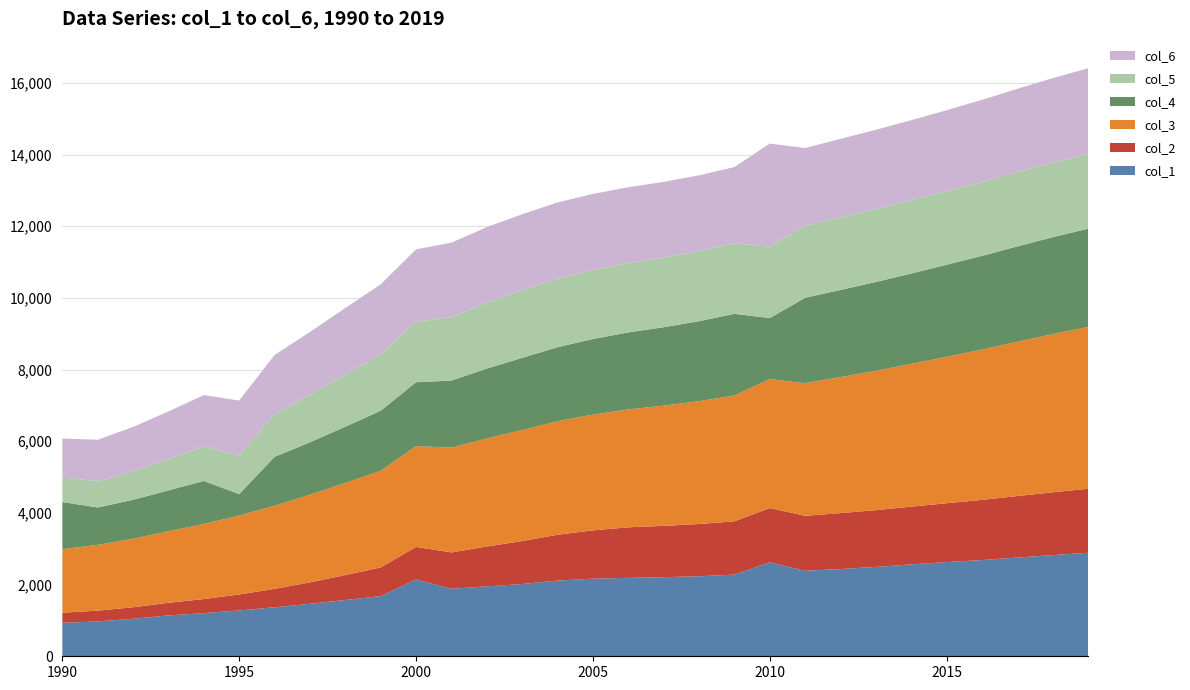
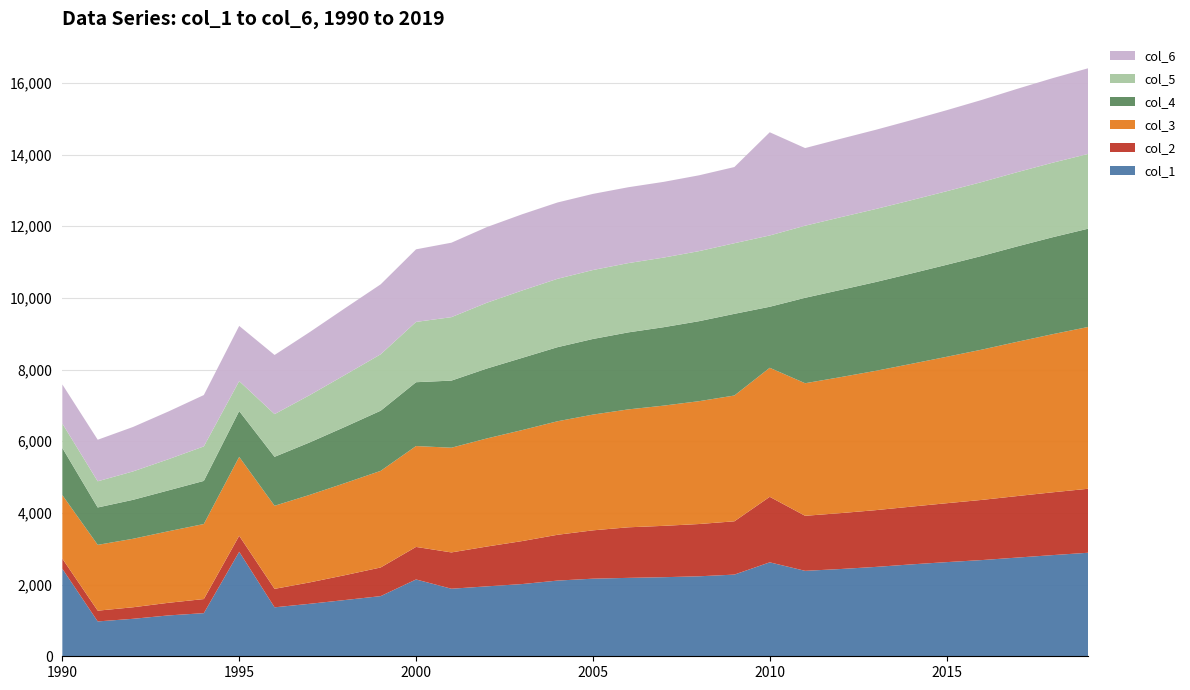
  {
    "col_1": {
-     "1990": "900",
-     "1995": "1,300",
+     "1990": "2,400",
+     "1995": "2,900",
      "2000": "2,100",
      "2005": "2,200",
      "2010": "2,600",
      "2015": "2,600"
    },
    "col_2": {
      "1990": "300",
      "1995": "400",
      "2000": "900",
      "2005": "1,300",
-     "2010": "1,500",
+     "2010": "1,800",
      "2015": "1,600"
    },
    "col_3": {
      "1990": "1,800",
      "1995": "2,200",
      "2000": "2,800",
      "2005": "3,200",
      "2010": "3,600",
      "2015": "4,100"
    },
    "col_4": {
      "1990": "1,300",
-     "1995": "600",
+     "1995": "1,300",
      "2000": "1,800",
      "2005": "2,100",
      "2010": "1,700",
      "2015": "2,600"
    },
    "col_5": {
      "1990": "700",
-     "1995": "1,100",
+     "1995": "800",
      "2000": "1,700",
      "2005": "1,900",
      "2010": "2,000",
      "2015": "2,100"
    },
    "col_6": {
      "1990": "1,100",
      "1995": "1,500",
      "2000": "2,000",
      "2005": "2,100",
      "2010": "2,900",
      "2015": "2,300"
    }
  }
